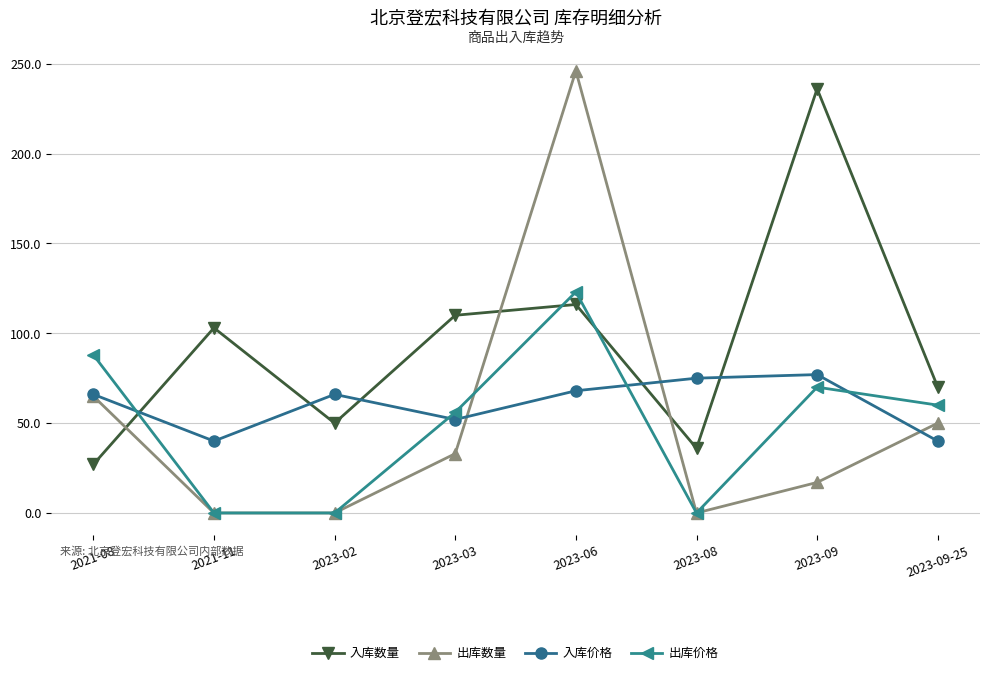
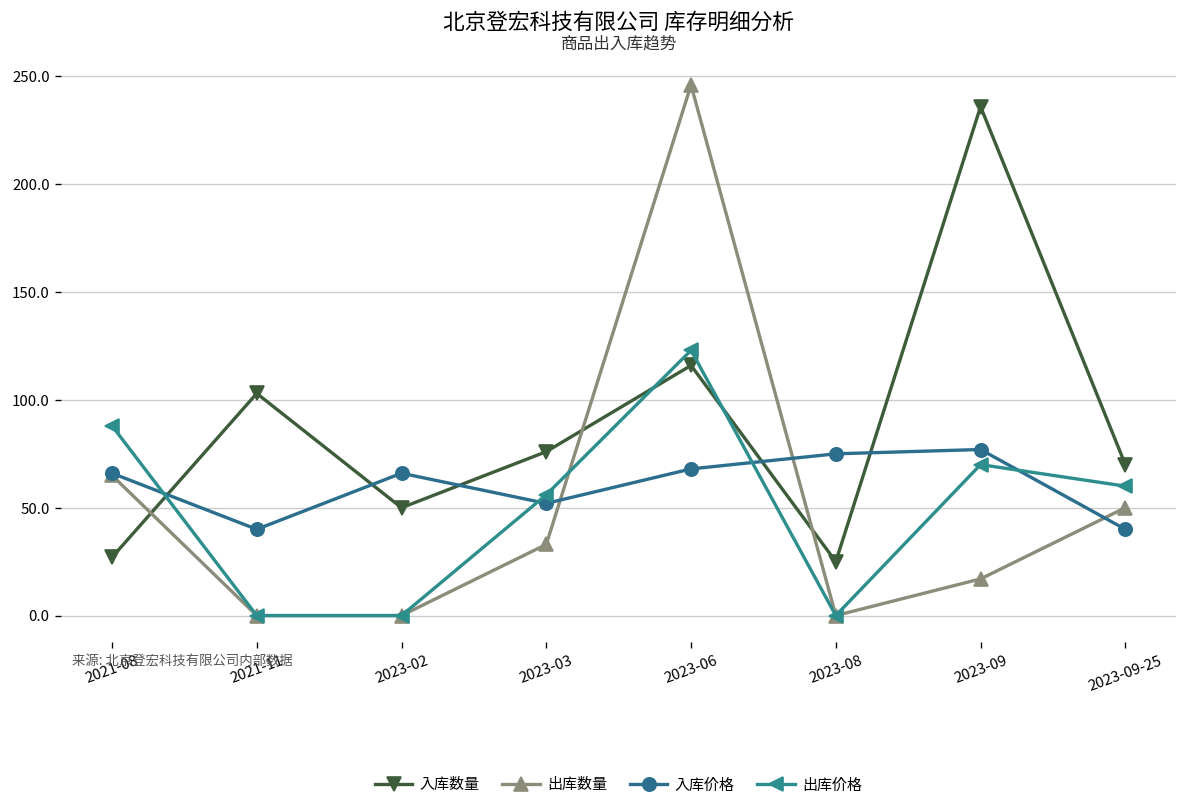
  {
    "入库数量": {
      "2021-08": 27,
      "2021-11": 103,
      "2023-02": 50,
-     "2023-03": 110,
+     "2023-03": 76,
      "2023-06": 116,
-     "2023-08": 36,
+     "2023-08": 25,
      "2023-09": 236,
      "2023-09-25": 70
    },
    "出库数量": {
      "2023-03": 33,
      "2023-06": 246,
      "2023-09": 17,
      "2023-09-25": 50
    }
  }
